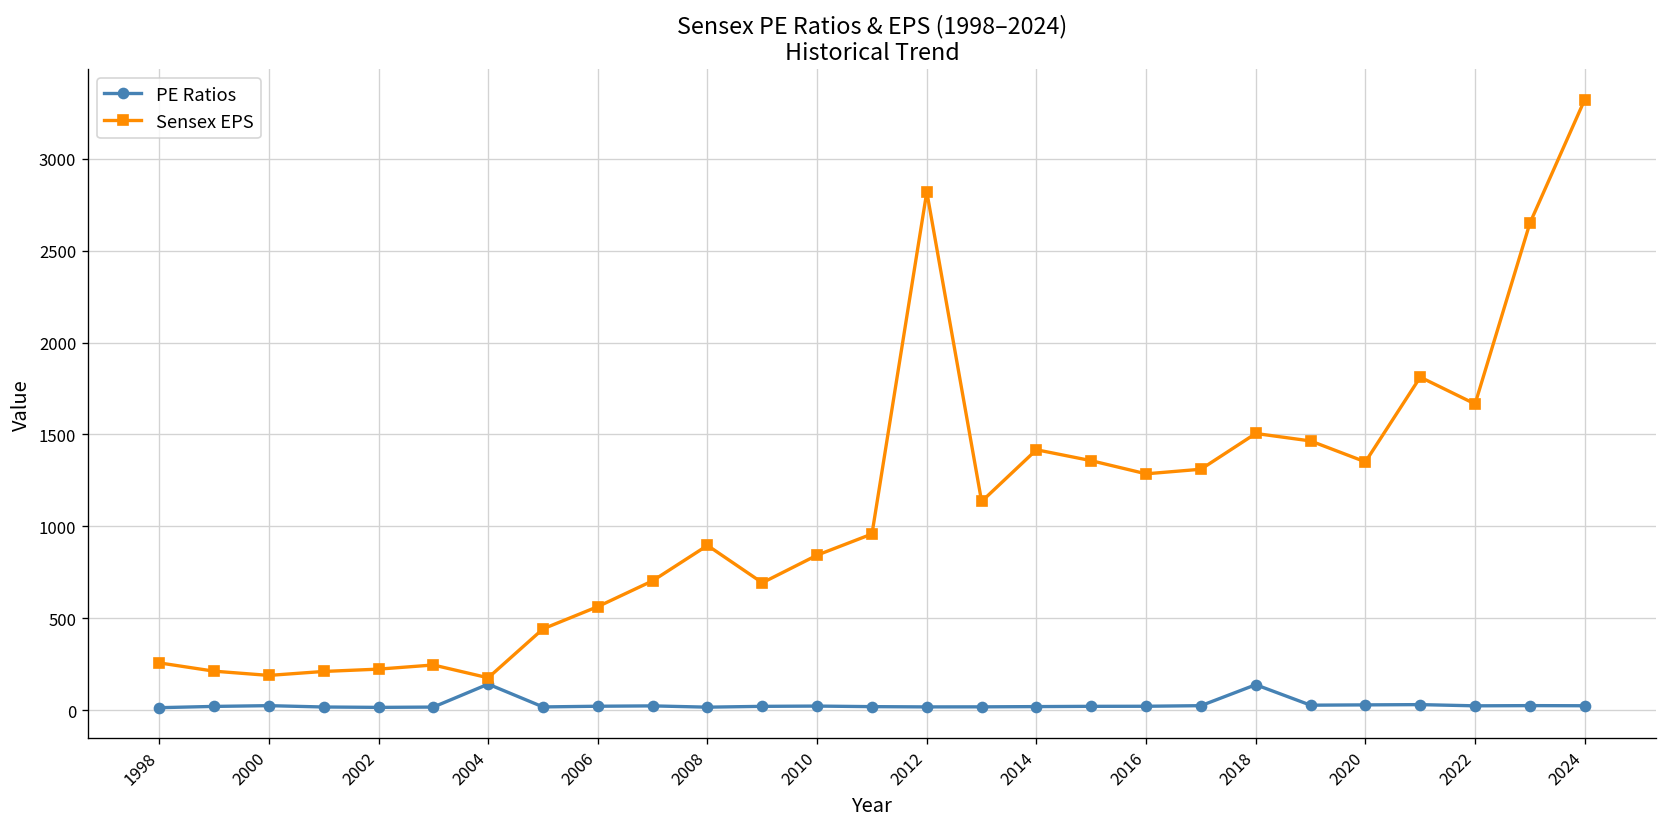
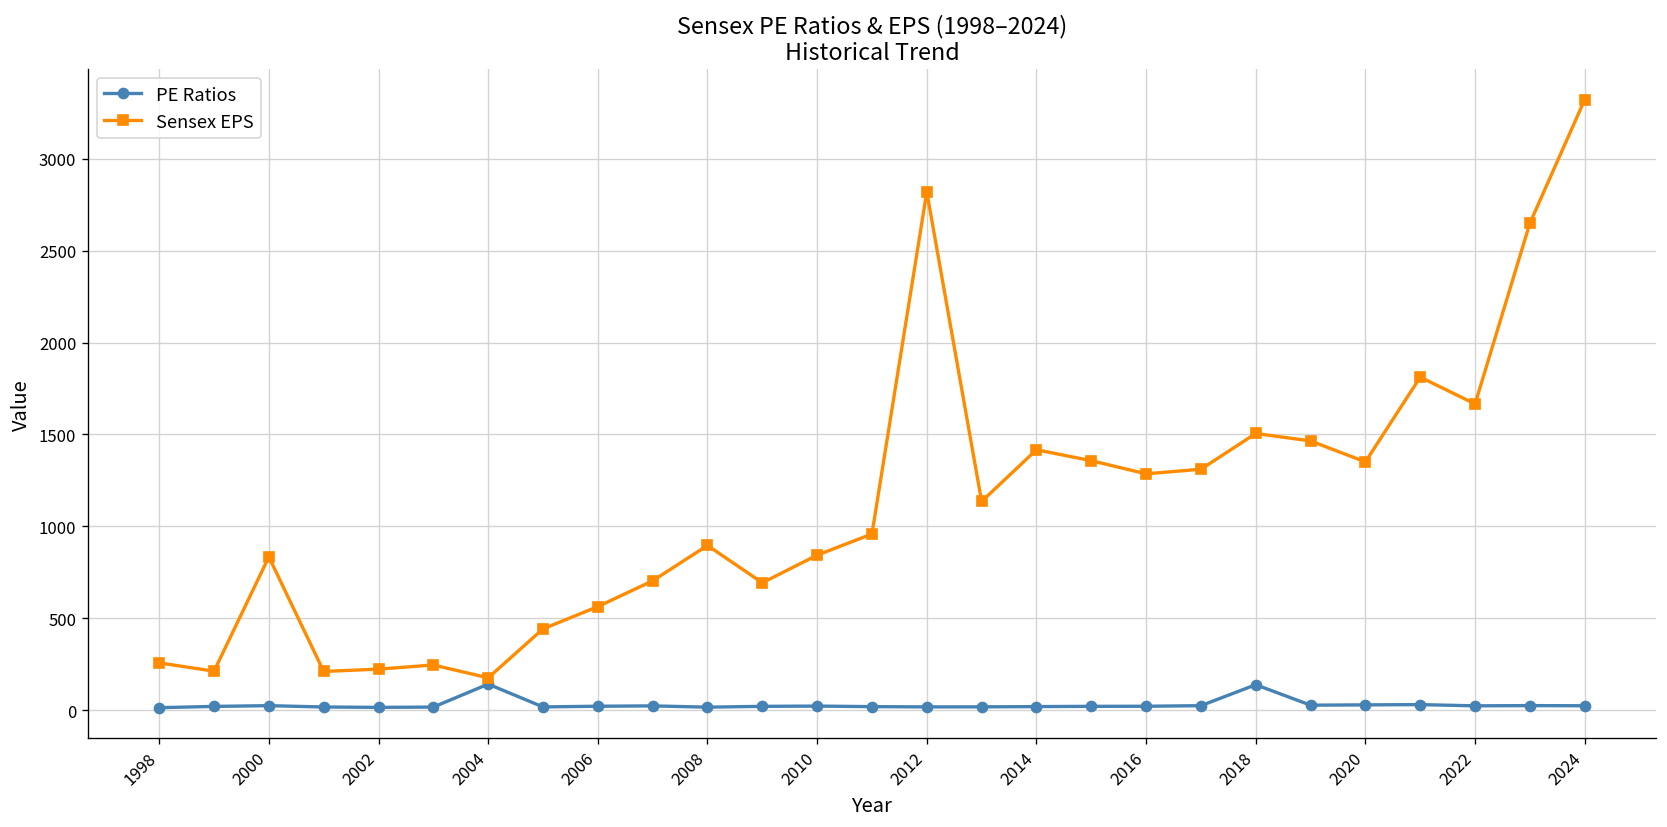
  {
    "PE Ratios": {
      "1998": 10,
      "2000": 20,
      "2002": 10,
      "2004": 140,
      "2006": 20,
      "2008": 20,
      "2010": 20,
      "2012": 20,
      "2014": 20,
      "2016": 20,
      "2018": 140,
      "2020": 30,
      "2022": 20,
      "2024": 20
    },
    "Sensex EPS": {
      "1998": 260,
-     "2000": 190,
+     "2000": 830,
      "2002": 220,
      "2004": 180,
      "2006": 560,
      "2008": 900,
      "2010": 840,
      "2012": 2820,
      "2014": 1420,
      "2016": 1290,
      "2018": 1510,
      "2020": 1350,
      "2022": 1670,
      "2024": 3320
    }
  }
